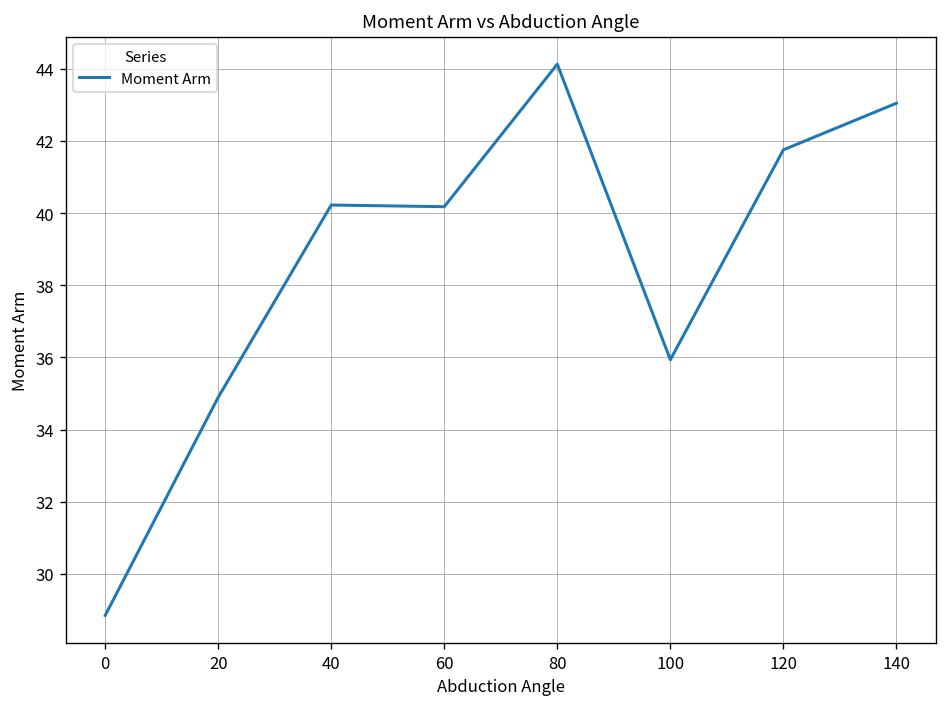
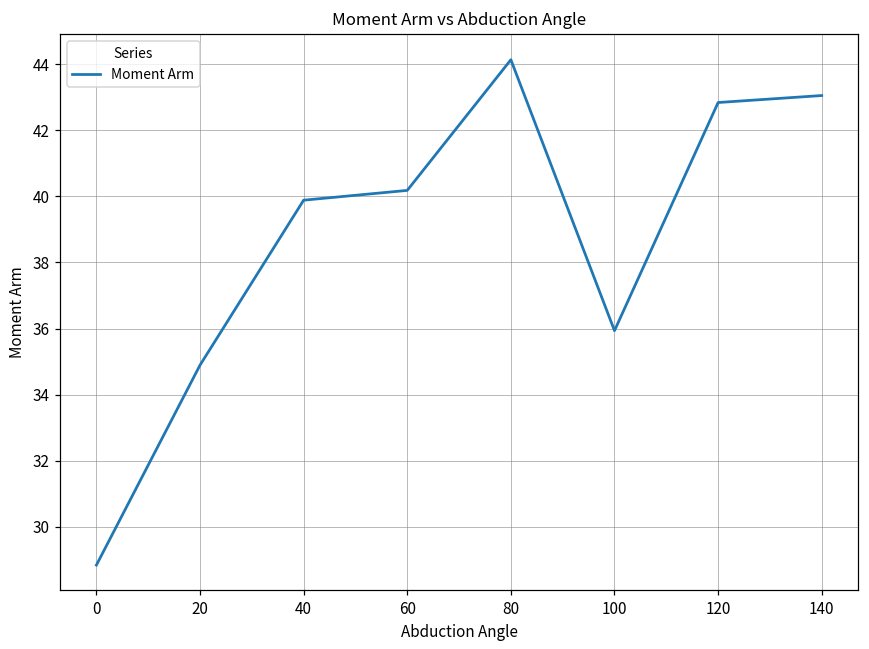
  {
    "0": 28.8,
    "20": 34.9,
-   "40": 40.2,
+   "40": 39.9,
    "60": 40.2,
    "80": 44.1,
    "100": 35.9,
-   "120": 41.8,
+   "120": 42.8,
    "140": 43.0
  }
